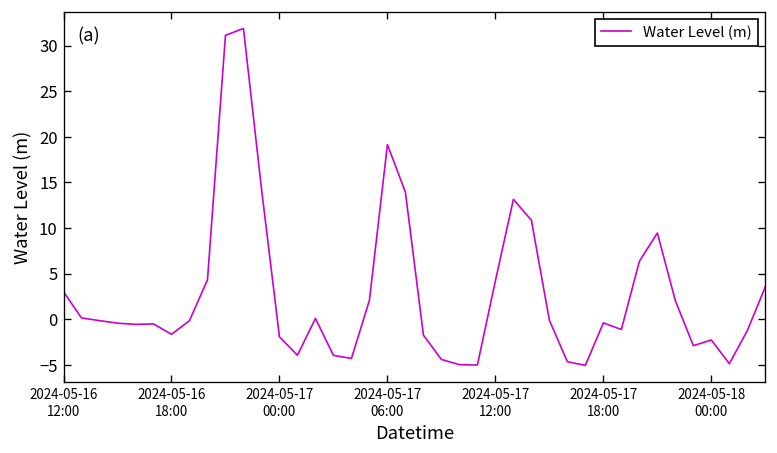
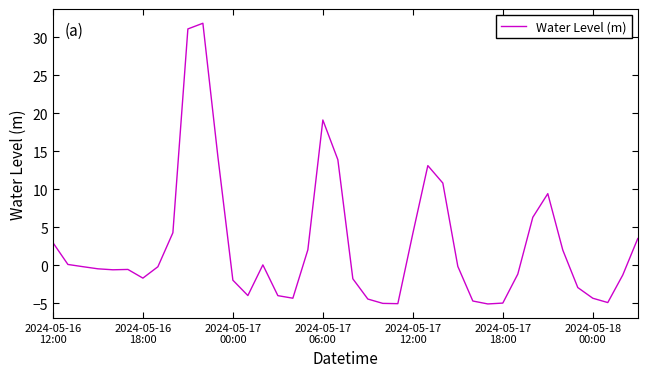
  {
    "2024-05-16 12:00": 3,
    "2024-05-16 18:00": -2,
    "2024-05-17 00:00": -2,
    "2024-05-17 06:00": 19,
    "2024-05-17 12:00": 4,
-   "2024-05-17 18:00": 0,
-   "2024-05-18 00:00": -2
+   "2024-05-17 18:00": -5,
+   "2024-05-18 00:00": -4
  }
